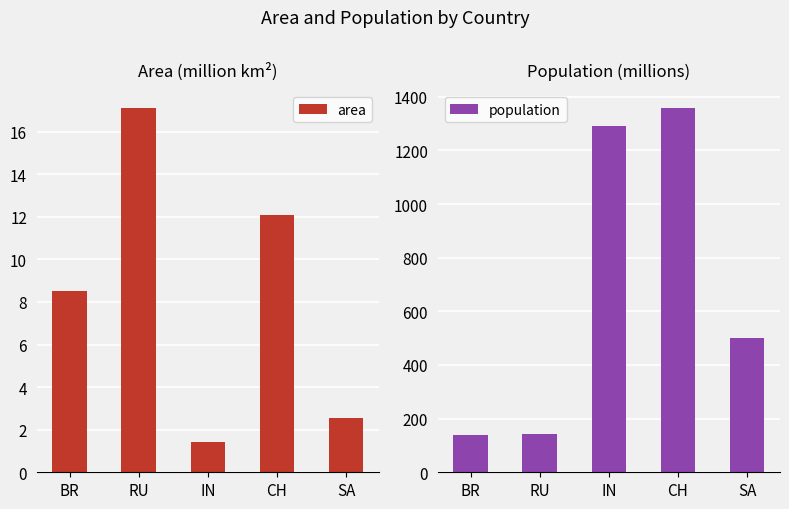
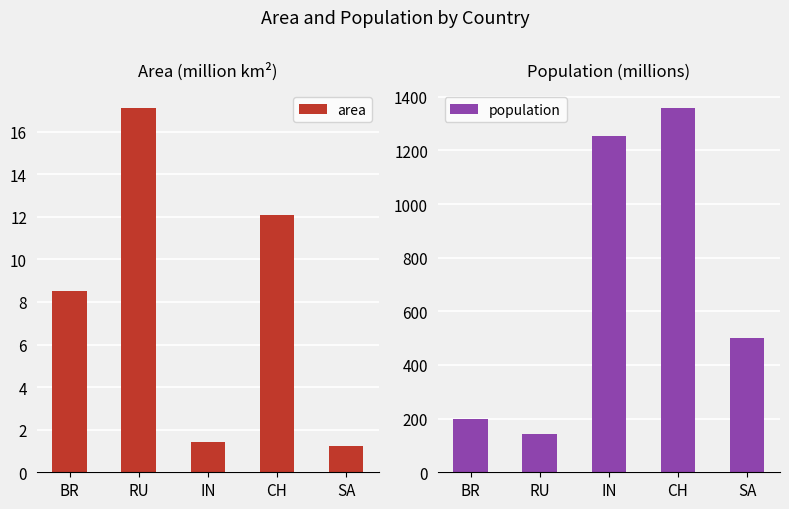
  {
    "Area (million km²)": {
      "BR": 8.5,
      "RU": 17.1,
      "IN": 1.4,
      "CH": 12.1,
-     "SA": 2.5
+     "SA": 1.2
    },
    "Population (millions)": {
-     "BR": 140,
+     "BR": 200,
      "RU": 140,
-     "IN": 1290,
+     "IN": 1250,
      "CH": 1360,
      "SA": 500
    }
  }
